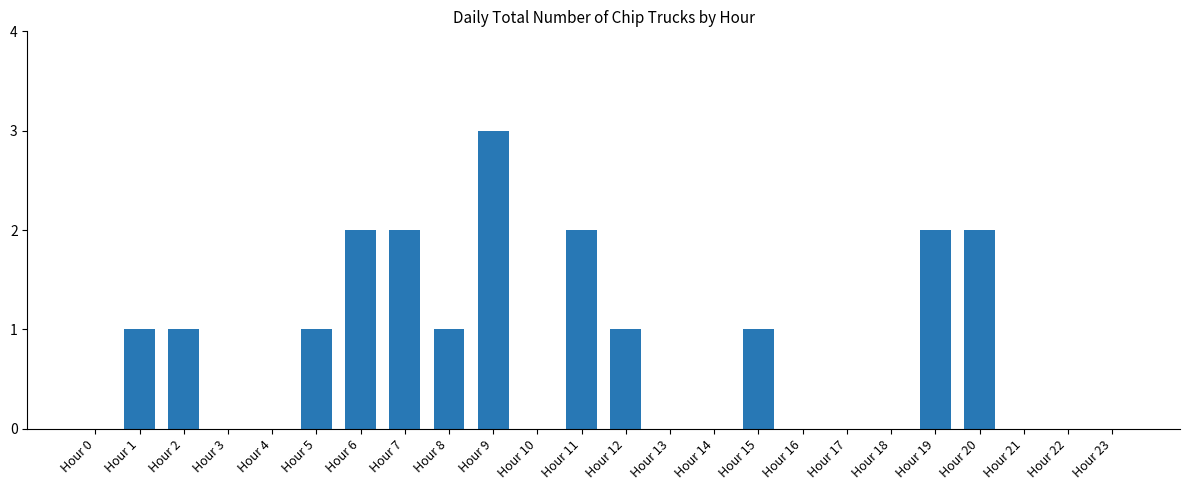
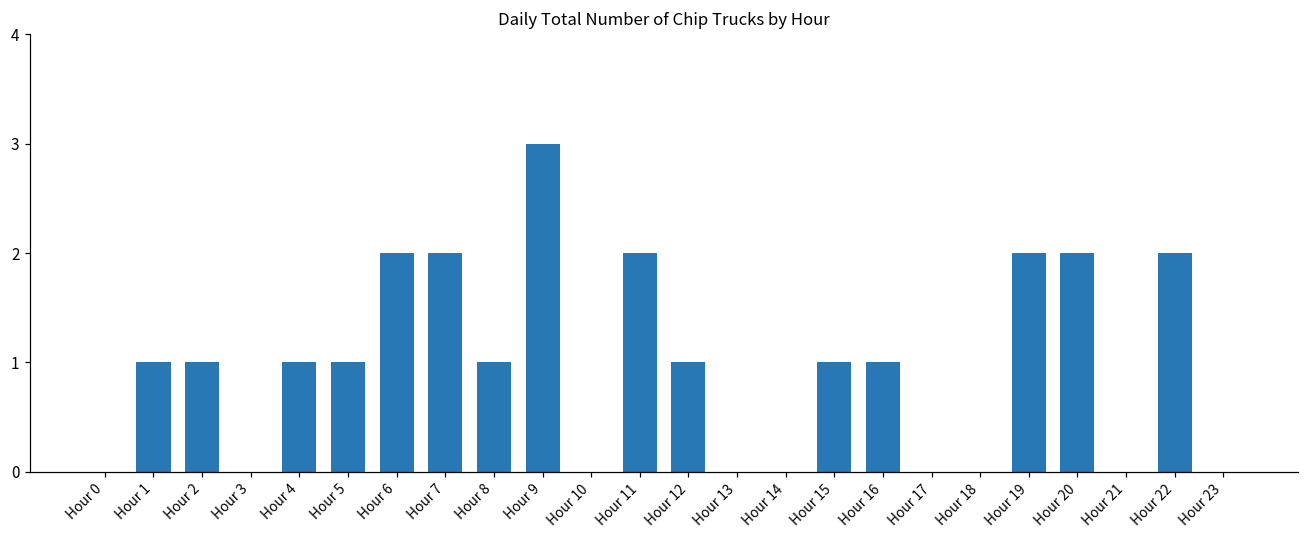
  {
    "Hour 0": 0,
    "Hour 1": 1,
    "Hour 2": 1,
    "Hour 3": 0,
-   "Hour 4": 0,
+   "Hour 4": 1,
    "Hour 5": 1,
    "Hour 6": 2,
    "Hour 7": 2,
    "Hour 8": 1,
    "Hour 9": 3,
    "Hour 10": 0,
    "Hour 11": 2,
    "Hour 12": 1,
    "Hour 13": 0,
    "Hour 14": 0,
    "Hour 15": 1,
-   "Hour 16": 0,
+   "Hour 16": 1,
    "Hour 17": 0,
    "Hour 18": 0,
    "Hour 19": 2,
    "Hour 20": 2,
    "Hour 21": 0,
-   "Hour 22": 0,
+   "Hour 22": 2,
    "Hour 23": 0
  }
